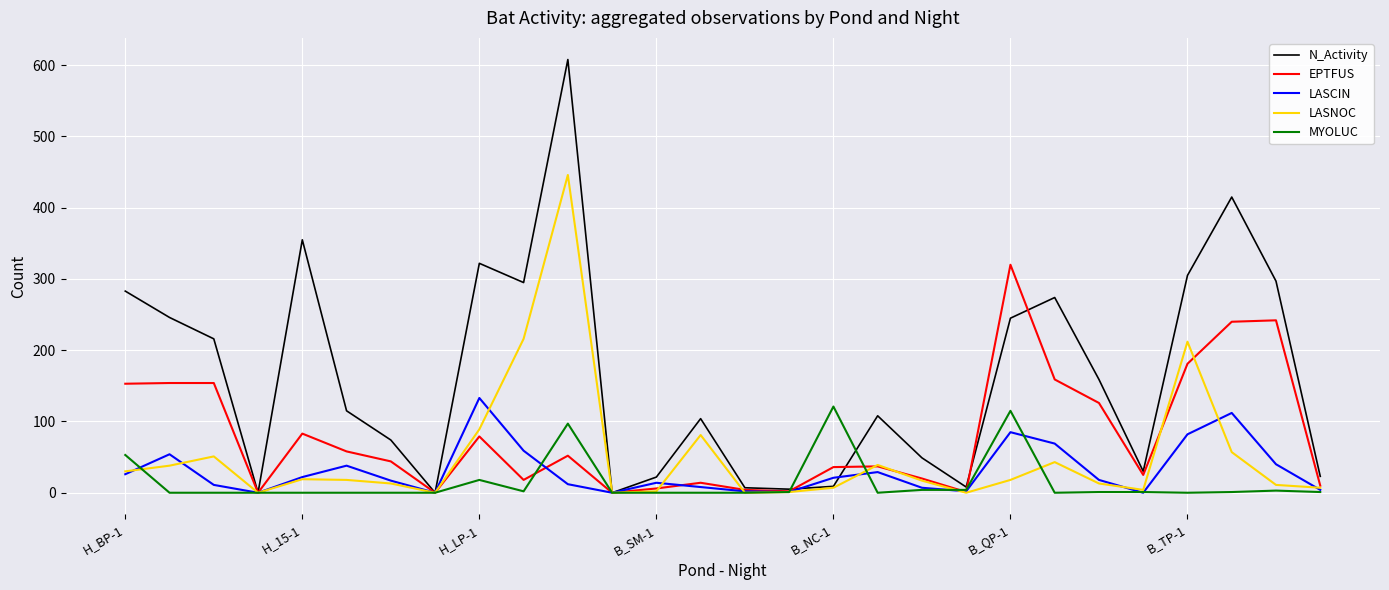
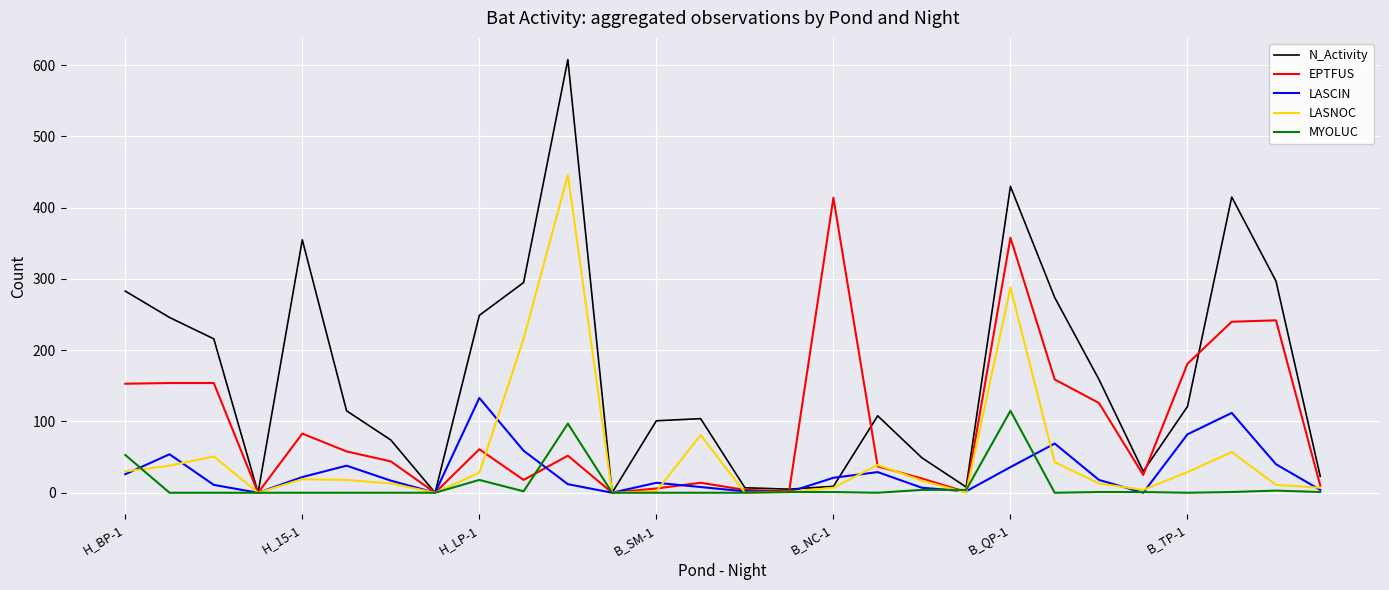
  {
    "N_Activity": {
      "H_BP-1": 280,
      "H_15-1": 360,
-     "H_LP-1": 320,
-     "B_SM-1": 20,
-     "B_QP-1": 250,
-     "B_TP-1": 310
+     "H_LP-1": 250,
+     "B_SM-1": 100,
+     "B_QP-1": 430,
+     "B_TP-1": 120
    },
    "EPTFUS": {
      "H_BP-1": 150,
      "H_15-1": 80,
-     "H_LP-1": 80,
+     "H_LP-1": 60,
      "B_SM-1": 10,
-     "B_NC-1": 40,
-     "B_QP-1": 320,
+     "B_NC-1": 410,
+     "B_QP-1": 360,
      "B_TP-1": 180
    },
    "LASCIN": {
      "H_BP-1": 30,
      "H_LP-1": 130,
      "B_SM-1": 10,
      "B_NC-1": 20,
-     "B_QP-1": 90,
+     "B_QP-1": 40,
      "B_TP-1": 80
    },
    "LASNOC": {
      "H_BP-1": 30,
-     "H_LP-1": 90,
-     "B_QP-1": 20,
-     "B_TP-1": 210
+     "H_LP-1": 30,
+     "B_QP-1": 290,
+     "B_TP-1": 30
    },
    "MYOLUC": {
      "H_BP-1": 50,
      "H_15-1": 0,
      "H_LP-1": 20,
-     "B_NC-1": 120,
+     "B_NC-1": 0,
      "B_QP-1": 120,
      "B_TP-1": 0
    }
  }
